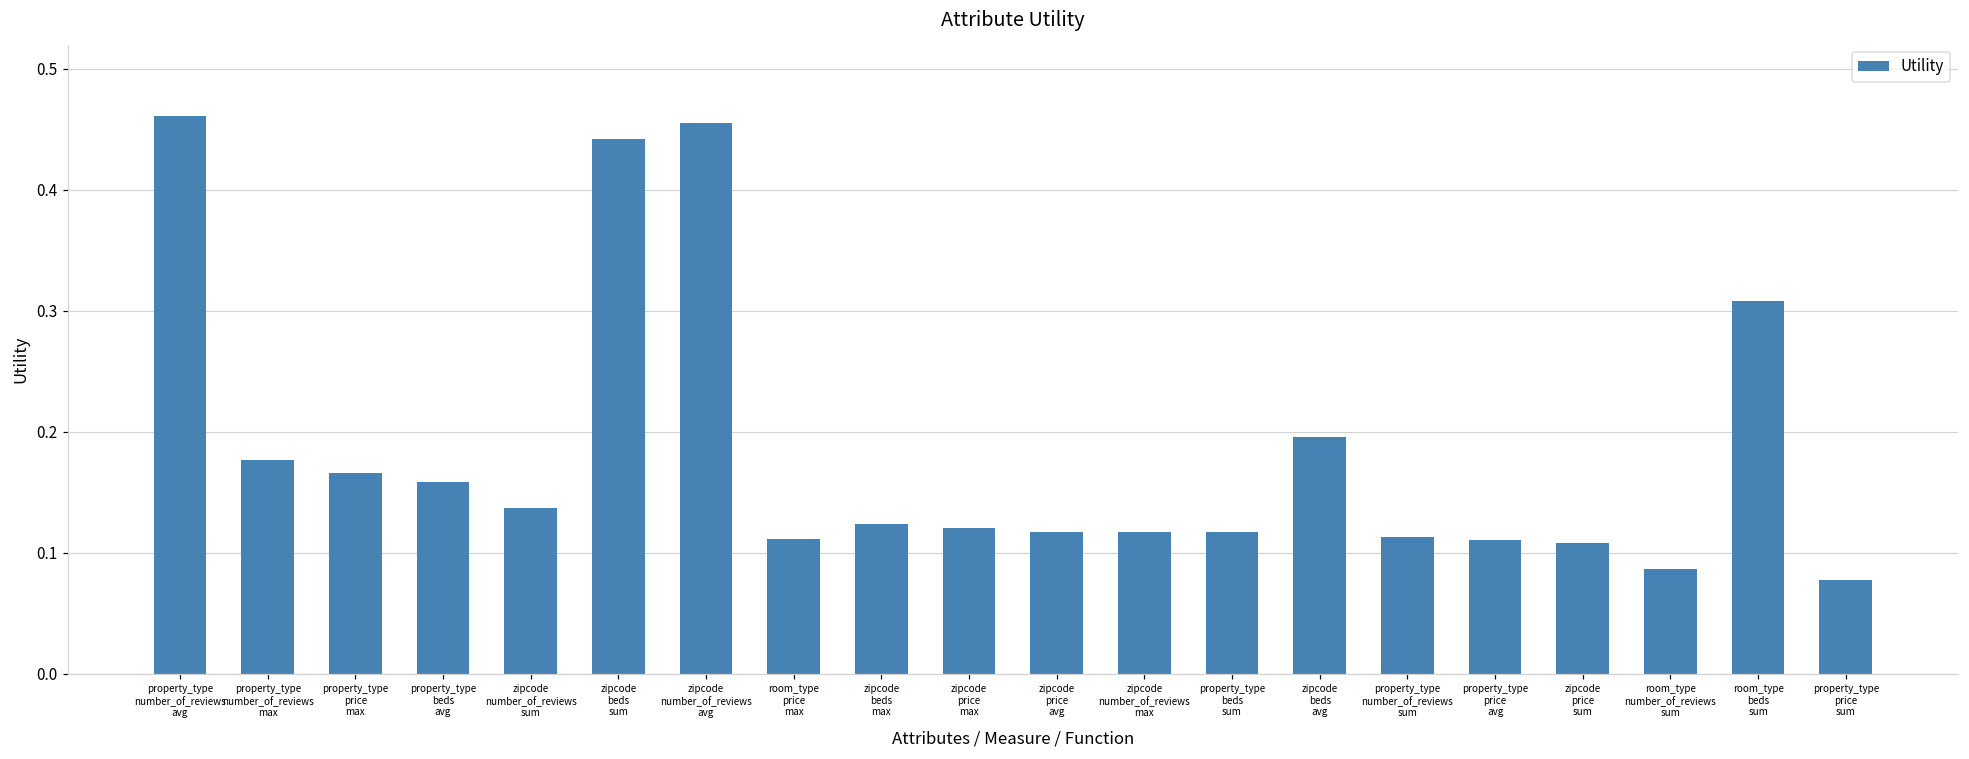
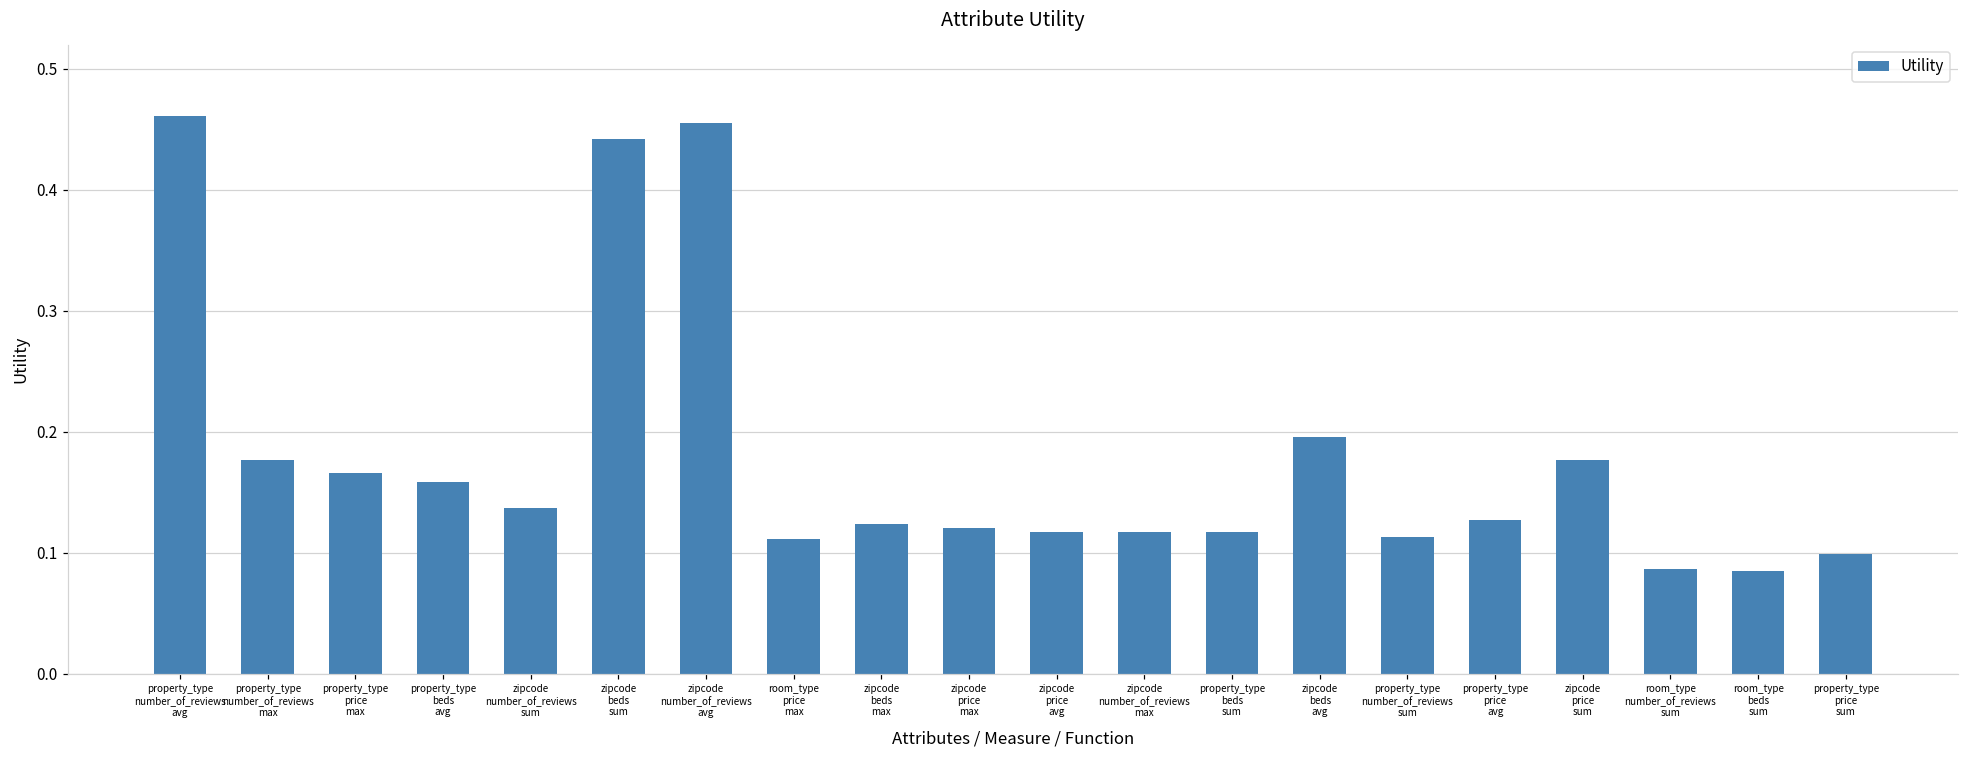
  {
    "property_type number_of_reviews avg": 0.461,
    "property_type number_of_reviews max": 0.177,
    "property_type price max": 0.166,
    "property_type beds avg": 0.158,
    "zipcode number_of_reviews sum": 0.137,
    "zipcode beds sum": 0.442,
    "zipcode number_of_reviews avg": 0.455,
    "room_type price max": 0.111,
    "zipcode beds max": 0.124,
    "zipcode price max": 0.121,
    "zipcode price avg": 0.117,
    "zipcode number_of_reviews max": 0.117,
    "property_type beds sum": 0.117,
    "zipcode beds avg": 0.196,
    "property_type number_of_reviews sum": 0.113,
-   "property_type price avg": 0.110,
-   "zipcode price sum": 0.108,
+   "property_type price avg": 0.127,
+   "zipcode price sum": 0.177,
    "room_type number_of_reviews sum": 0.086,
-   "room_type beds sum": 0.308,
-   "property_type price sum": 0.078
+   "room_type beds sum": 0.085,
+   "property_type price sum": 0.099
  }
